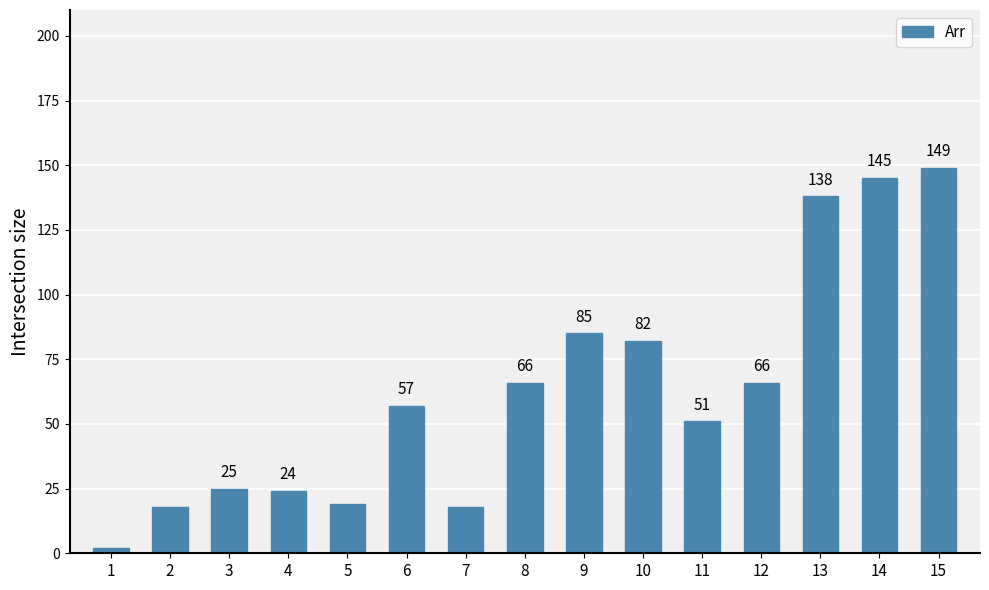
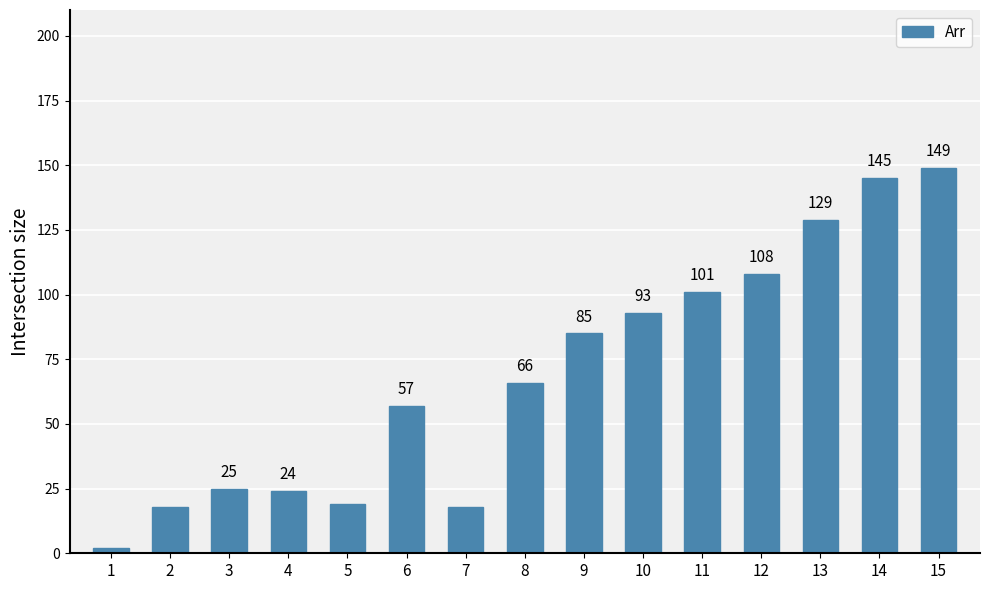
  {
    "3": 25,
    "4": 24,
    "6": 57,
    "8": 66,
    "9": 85,
-   "10": 82,
-   "11": 51,
-   "12": 66,
-   "13": 138,
+   "10": 93,
+   "11": 101,
+   "12": 108,
+   "13": 129,
    "14": 145,
    "15": 149
  }
